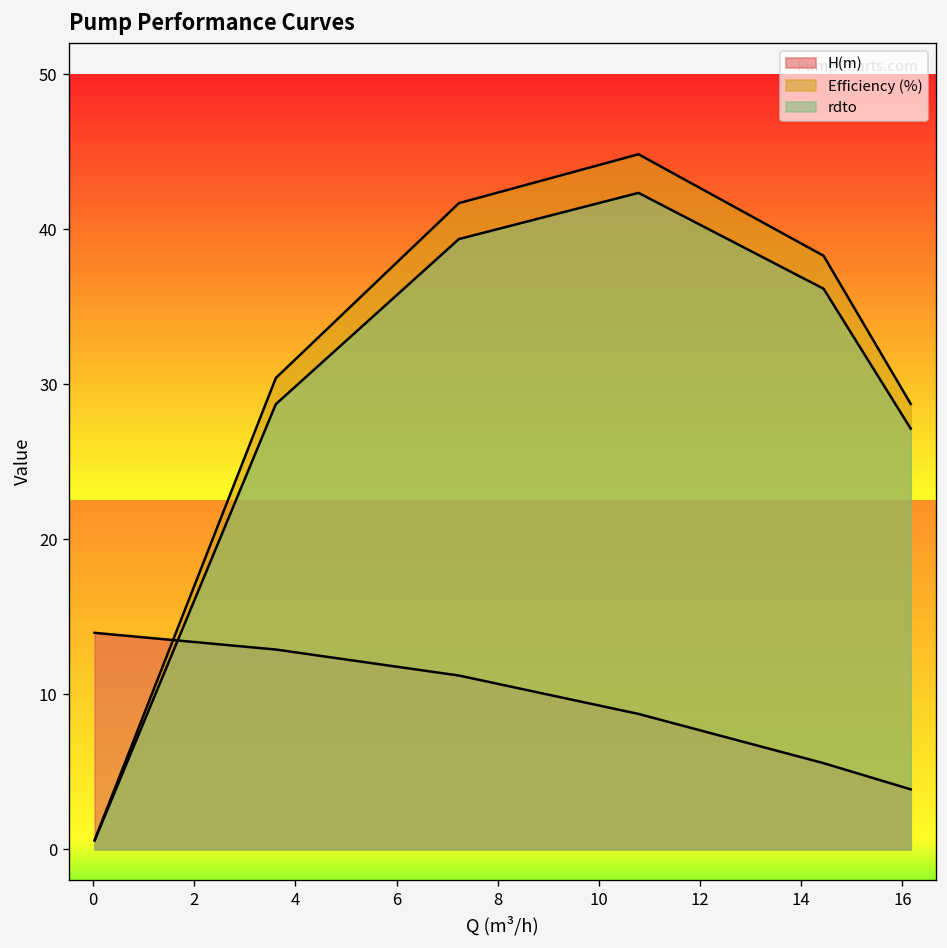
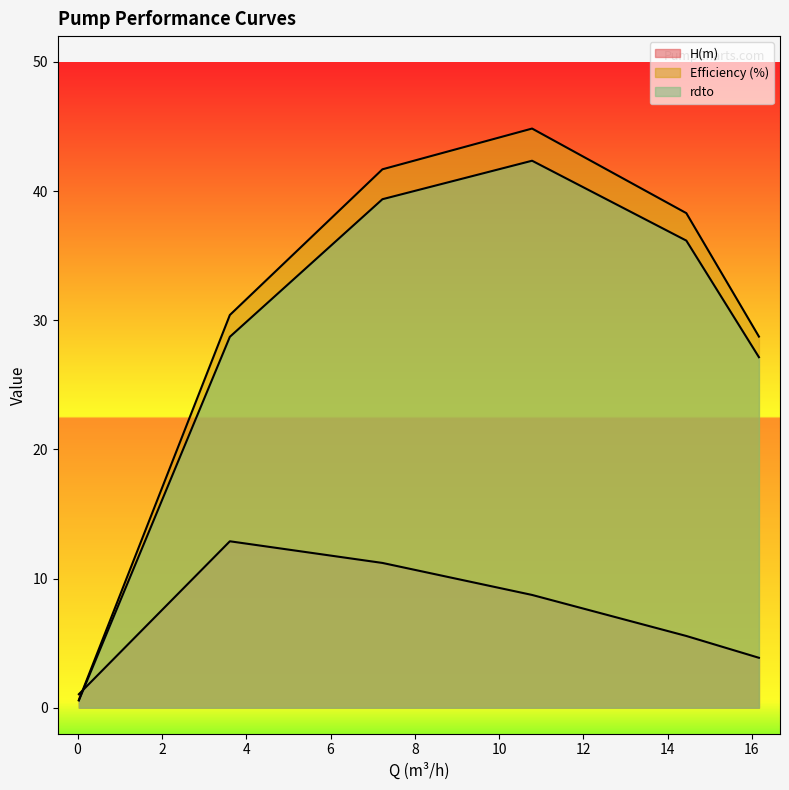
  {
    "H(m)": {
-     "0": 14.0
+     "0": 1.0
    }
  }
